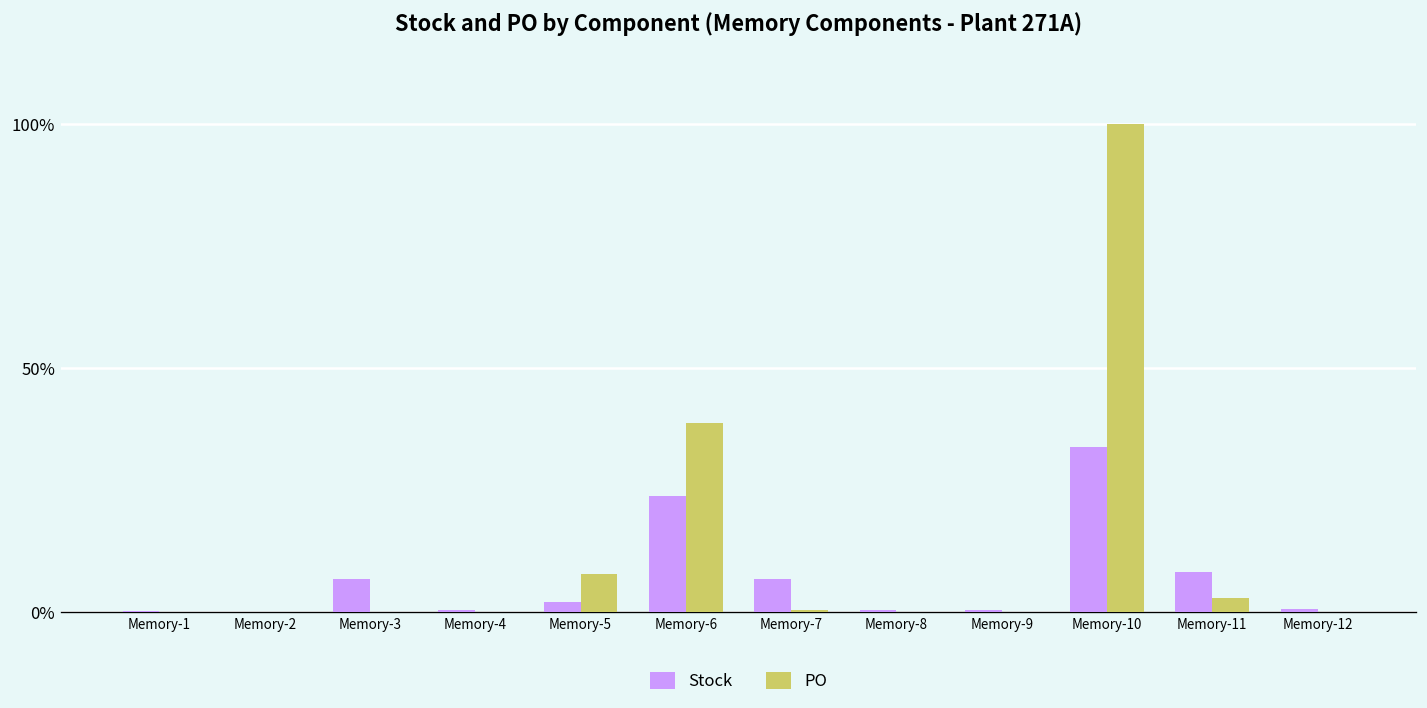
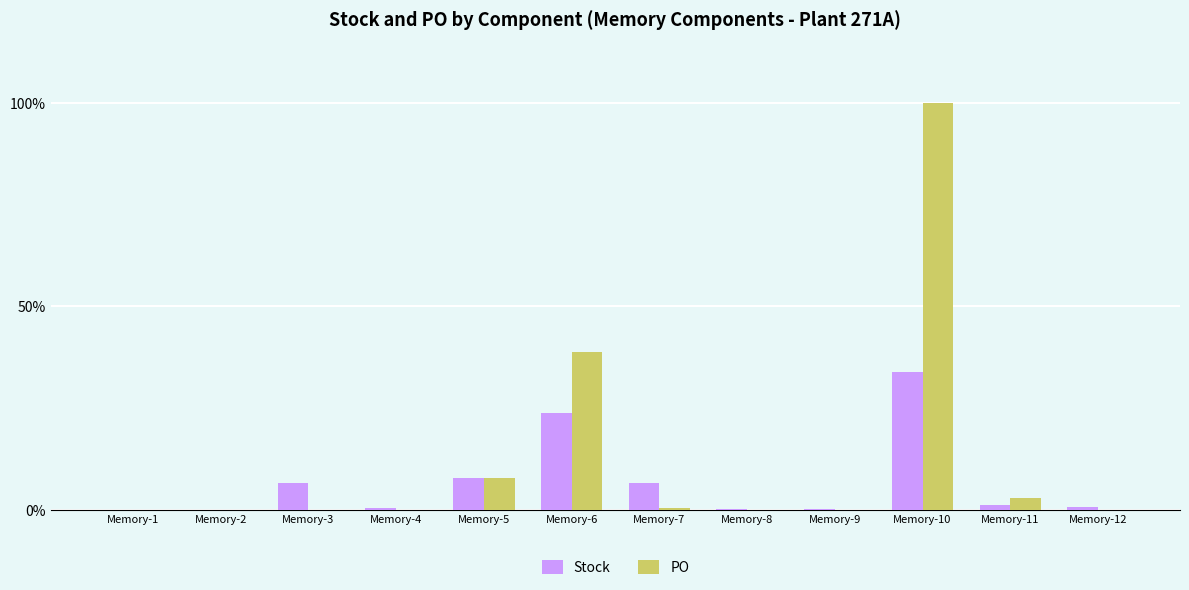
  {
    "Stock": {
      "Memory-3": "7%",
-     "Memory-5": "2%",
+     "Memory-5": "8%",
      "Memory-6": "24%",
      "Memory-7": "7%",
      "Memory-10": "34%",
-     "Memory-11": "8%",
+     "Memory-11": "1%",
      "Memory-12": "1%"
    },
    "PO": {
      "Memory-1": "0%",
      "Memory-2": "0%",
      "Memory-3": "0%",
      "Memory-4": "0%",
      "Memory-5": "8%",
      "Memory-6": "39%",
      "Memory-8": "0%",
      "Memory-9": "0%",
      "Memory-10": "100%",
      "Memory-11": "3%",
      "Memory-12": "0%"
    }
  }
